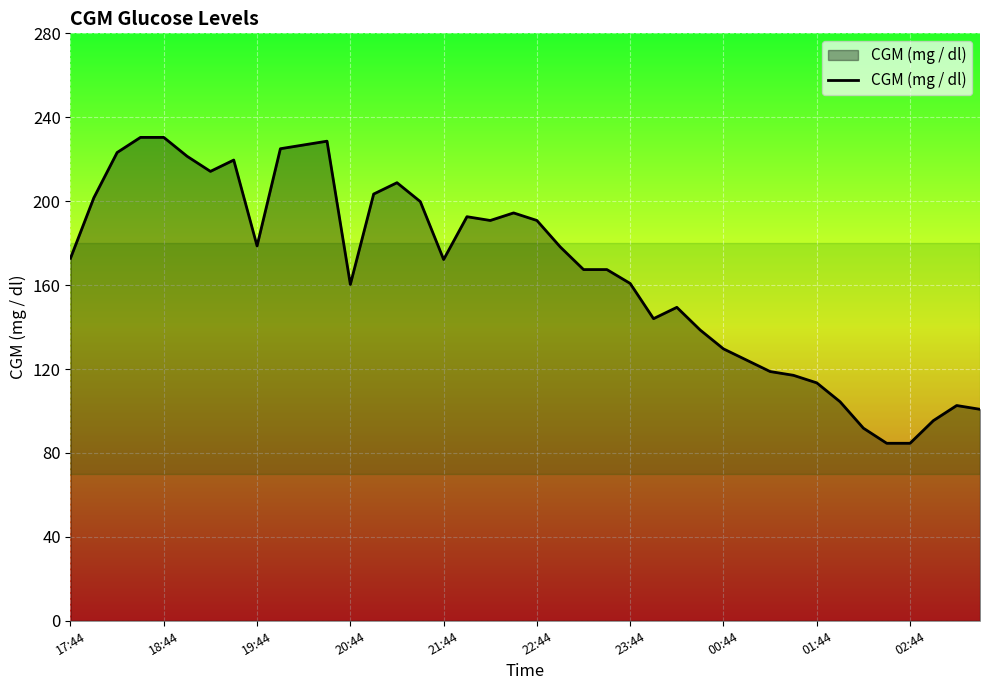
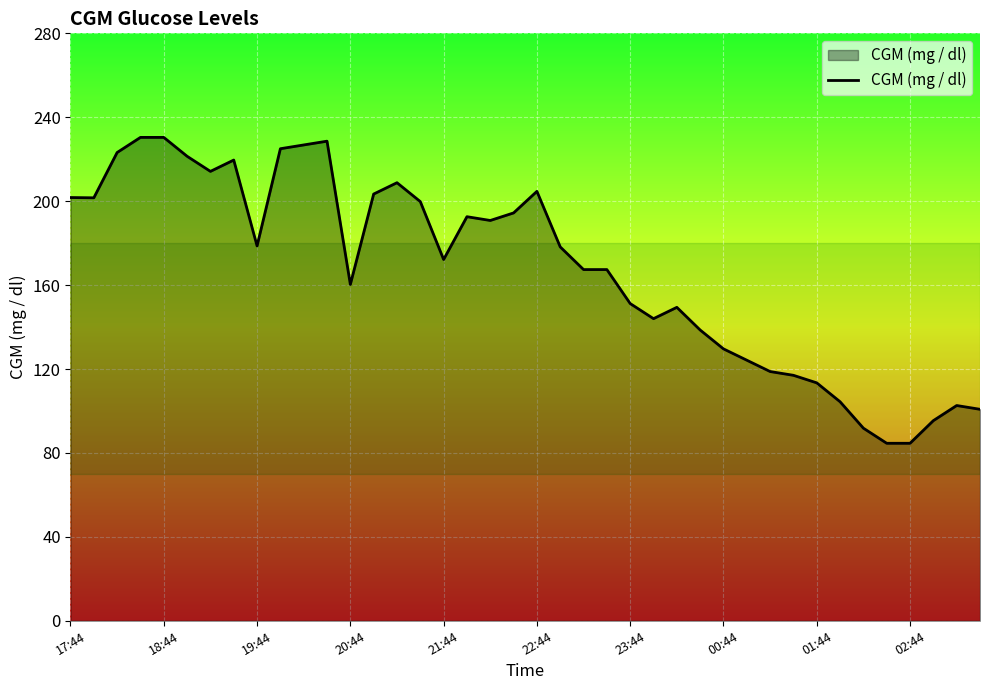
  {
-   "17:44": 173,
+   "17:44": 202,
    "18:44": 230,
    "19:44": 179,
    "20:44": 160,
    "21:44": 172,
-   "22:44": 191,
-   "23:44": 161,
+   "22:44": 205,
+   "23:44": 151,
    "00:44": 130,
    "01:44": 113,
    "02:44": 85
  }
